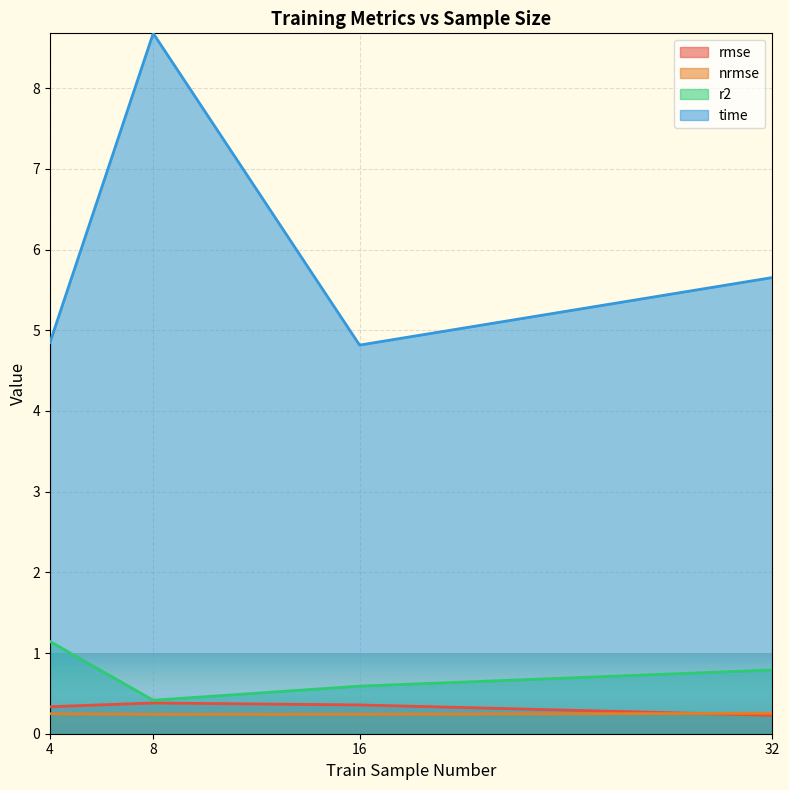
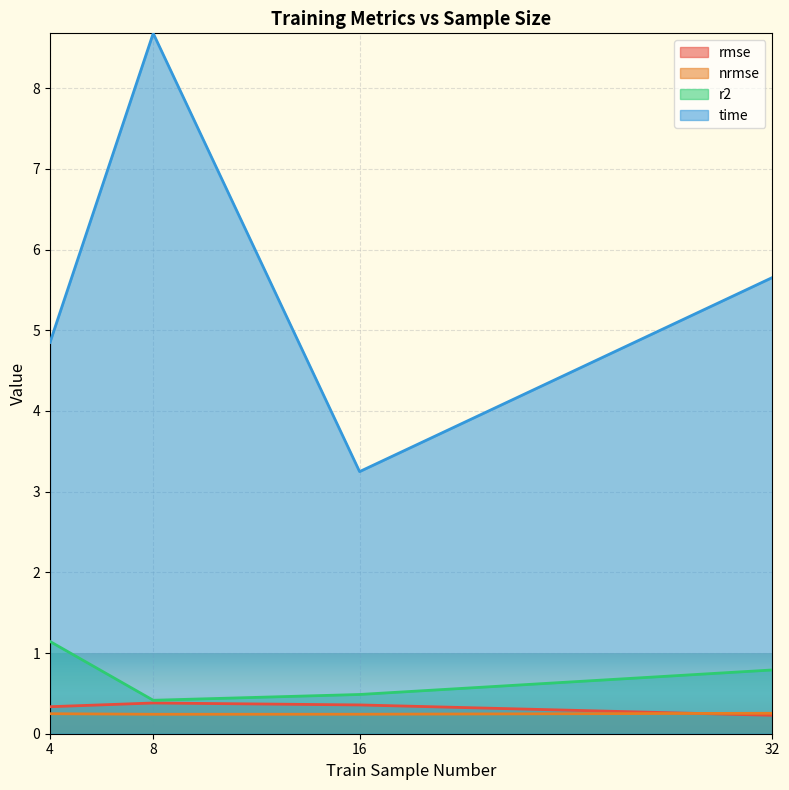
  {
    "r2": {
      "4": 1.1,
      "8": 0.4,
-     "16": 0.6,
+     "16": 0.5,
      "32": 0.8
    },
    "time": {
      "4": 4.8,
      "8": 8.7,
-     "16": 4.8,
+     "16": 3.2,
      "32": 5.7
    }
  }
